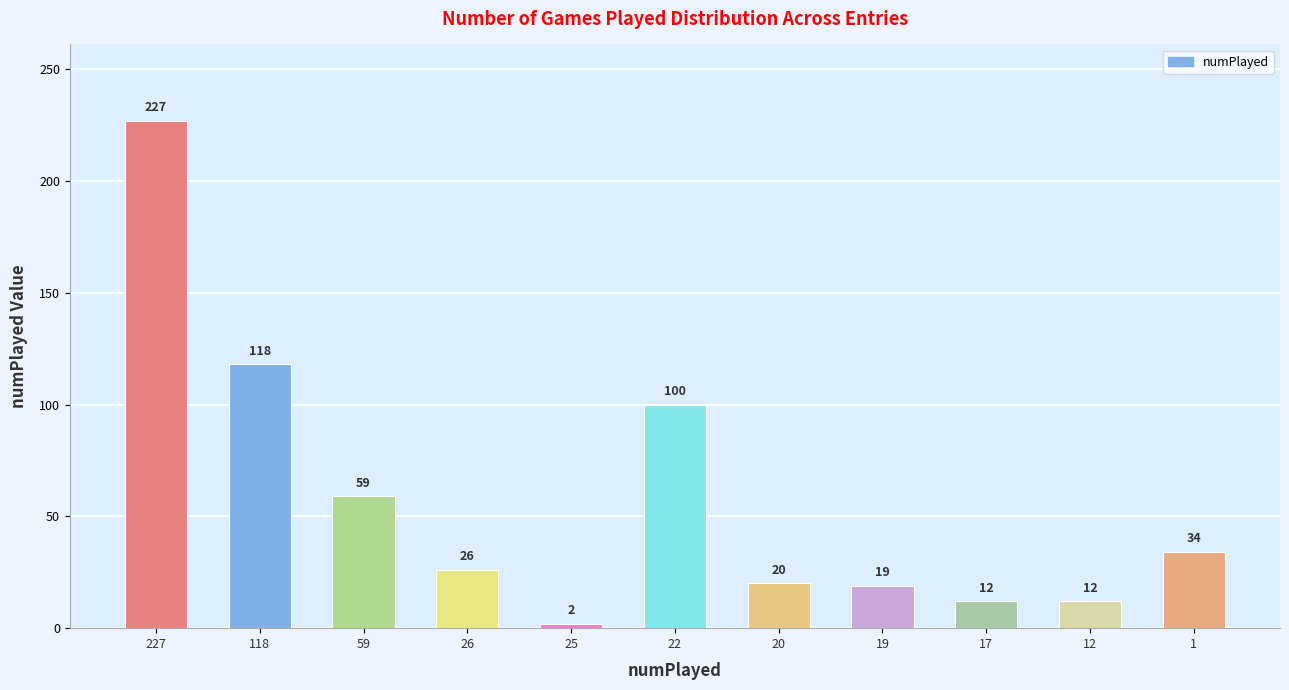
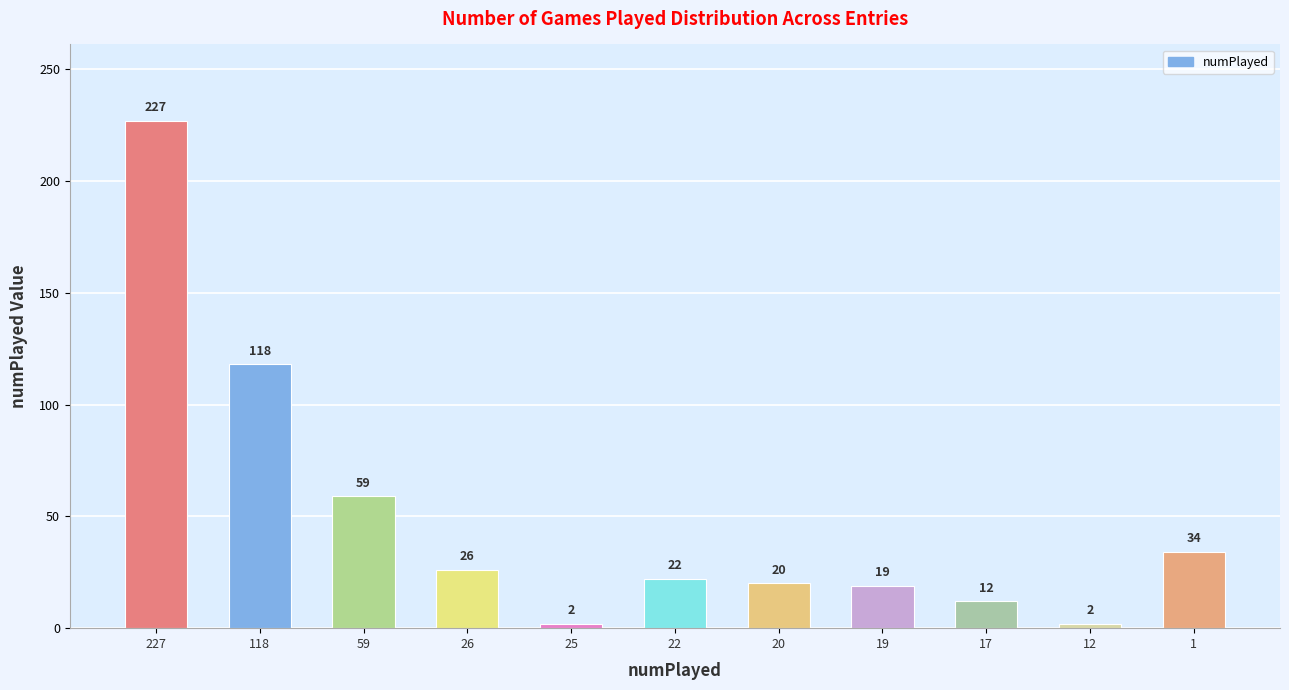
  {
    "227": 227,
    "118": 118,
    "59": 59,
    "26": 26,
    "25": 2,
-   "22": 100,
+   "22": 22,
    "20": 20,
    "19": 19,
    "17": 12,
-   "12": 12,
+   "12": 2,
    "1": 34
  }
